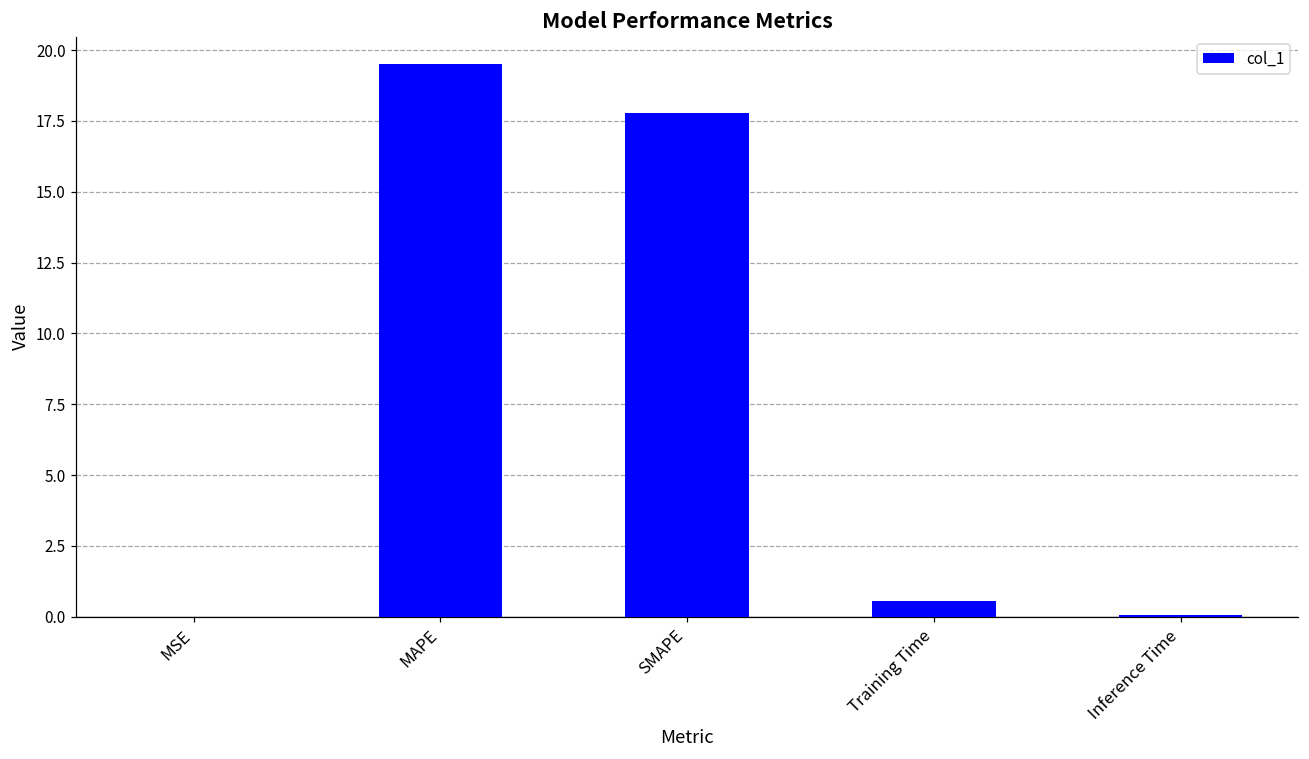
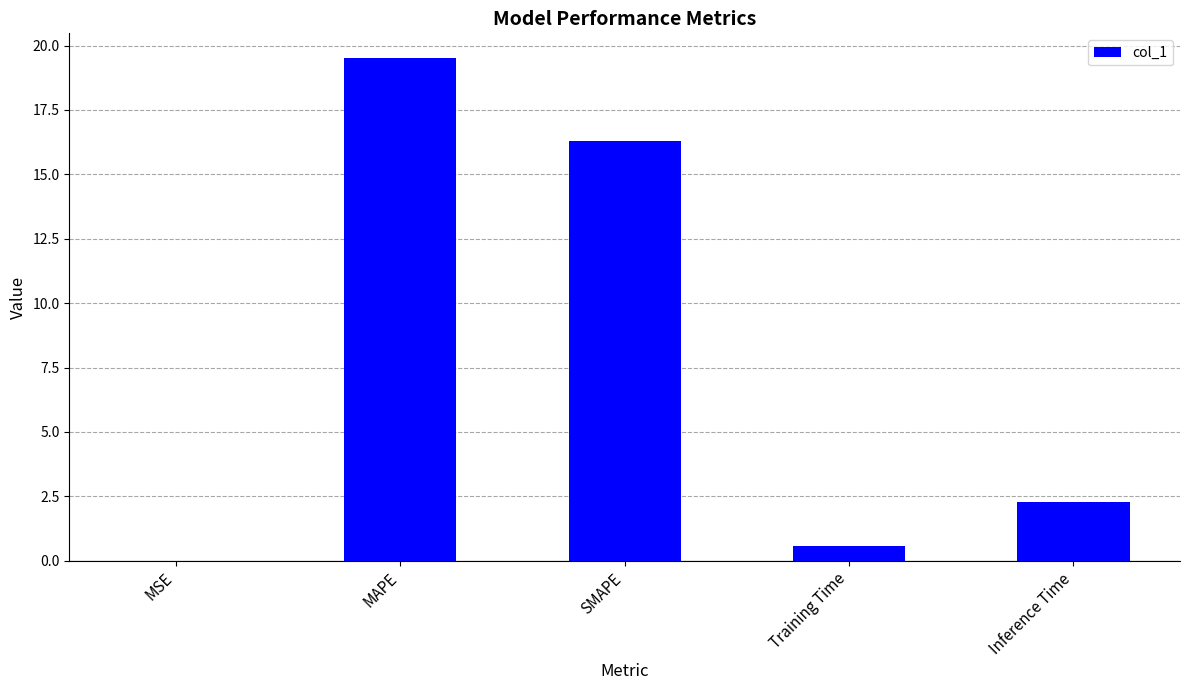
  {
    "MAPE": 19.5,
-   "SMAPE": 17.8,
+   "SMAPE": 16.3,
    "Training Time": 0.6,
-   "Inference Time": 0.0
+   "Inference Time": 2.3
  }
